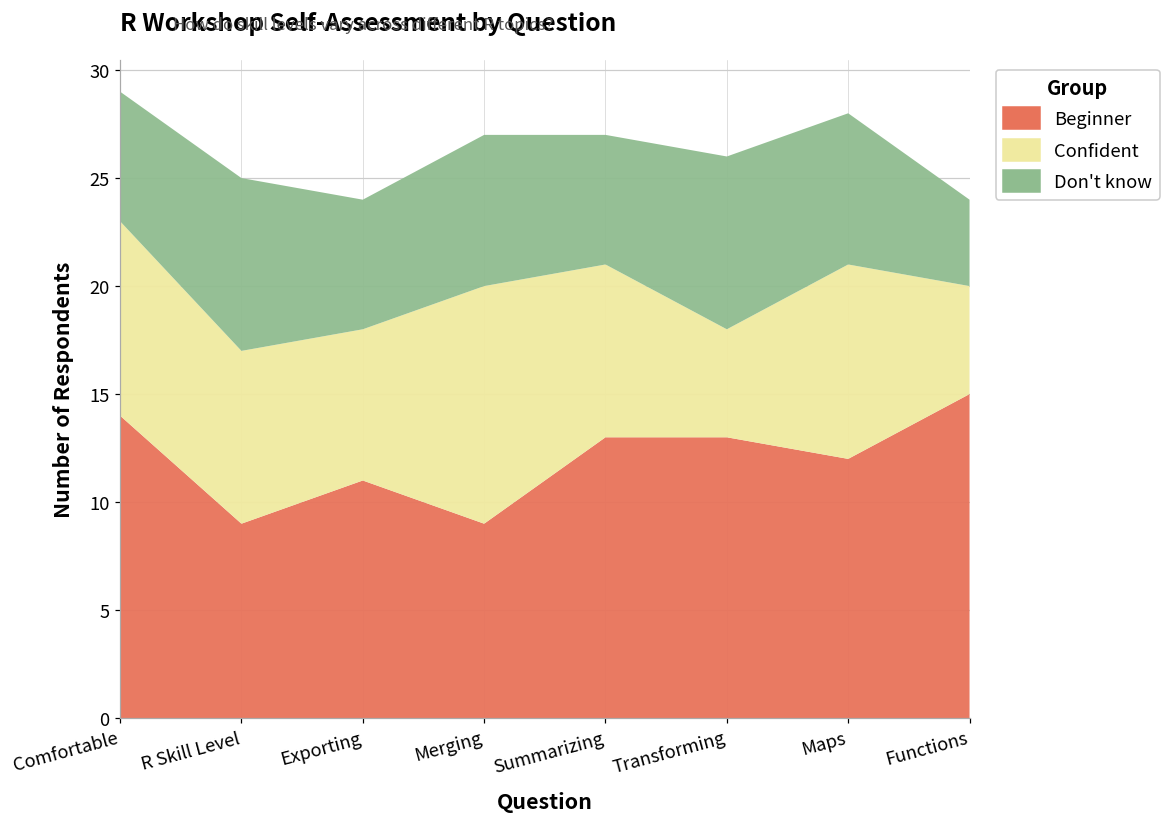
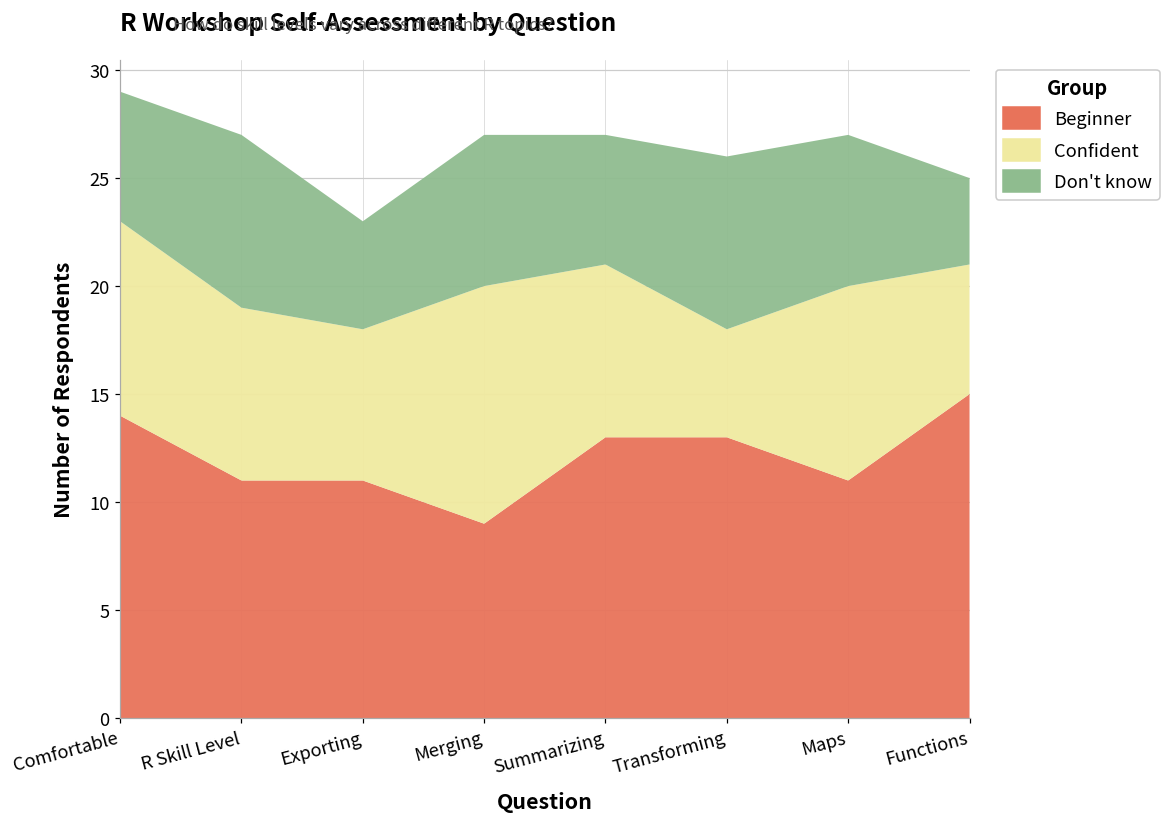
  {
    "Beginner": {
      "Comfortable": 14,
-     "R Skill Level": 9,
+     "R Skill Level": 11,
      "Exporting": 11,
      "Merging": 9,
      "Summarizing": 13,
      "Transforming": 13,
-     "Maps": 12,
+     "Maps": 11,
      "Functions": 15
    },
    "Confident": {
      "Comfortable": 9,
      "R Skill Level": 8,
      "Exporting": 7,
      "Merging": 11,
      "Summarizing": 8,
      "Transforming": 5,
      "Maps": 9,
-     "Functions": 5
+     "Functions": 6
    },
    "Don't know": {
      "Comfortable": 6,
      "R Skill Level": 8,
-     "Exporting": 6,
+     "Exporting": 5,
      "Merging": 7,
      "Summarizing": 6,
      "Transforming": 8,
      "Maps": 7,
      "Functions": 4
    }
  }
